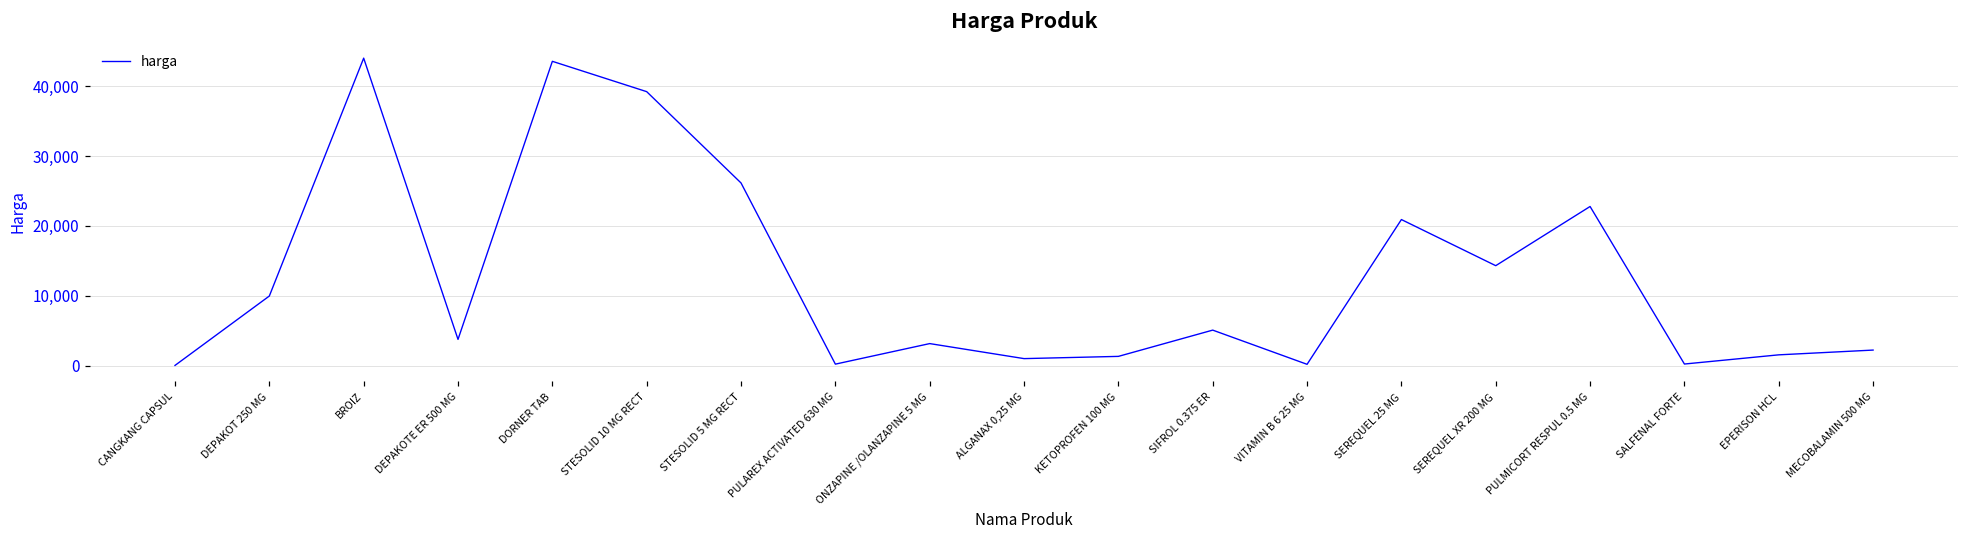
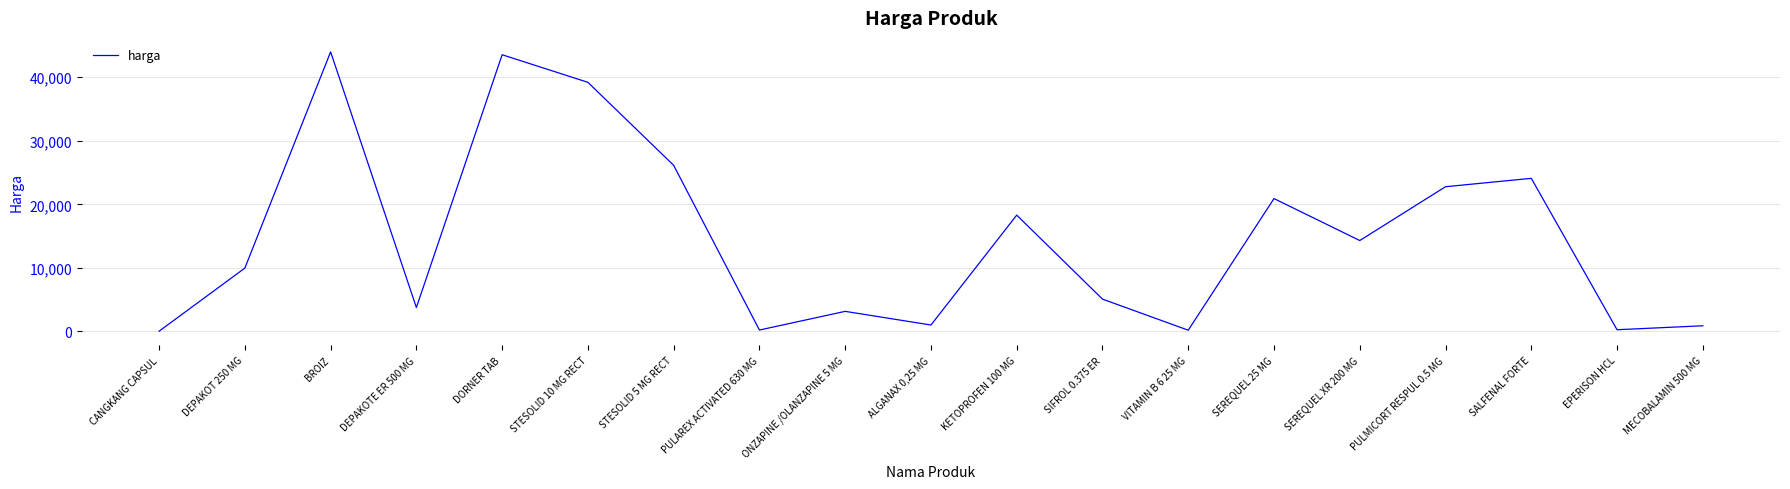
  {
    "CANGKANG CAPSUL": "0",
    "DEPAKOT 250 MG": "10,000",
    "BROIZ": "44,000",
    "DEPAKOTE ER 500 MG": "4,000",
    "DORNER TAB": "44,000",
    "STESOLID 10 MG RECT": "39,000",
    "STESOLID 5 MG RECT": "26,000",
    "PULAREX ACTIVATED 630 MG": "0",
    "ONZAPINE /OLANZAPINE 5 MG": "3,000",
    "ALGANAX 0,25 MG": "1,000",
-   "KETOPROFEN 100 MG": "1,000",
+   "KETOPROFEN 100 MG": "18,000",
    "SIFROL 0.375 ER": "5,000",
    "VITAMIN B 6 25 MG": "0",
    "SEREQUEL 25 MG": "21,000",
    "SEREQUEL XR 200 MG": "14,000",
    "PULMICORT RESPUL 0.5 MG": "23,000",
-   "SALFENAL FORTE": "0",
-   "EPERISON HCL": "2,000",
-   "MECOBALAMIN 500 MG": "2,000"
+   "SALFENAL FORTE": "24,000",
+   "EPERISON HCL": "0",
+   "MECOBALAMIN 500 MG": "1,000"
  }
